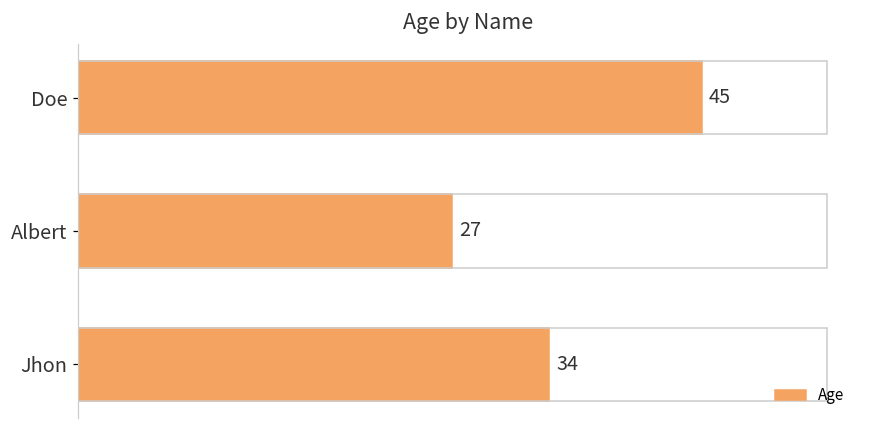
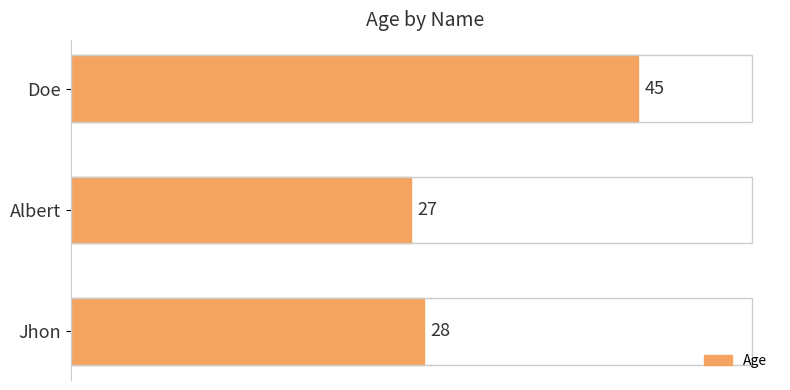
  {
    "Doe": 45,
    "Albert": 27,
-   "Jhon": 34
+   "Jhon": 28
  }
